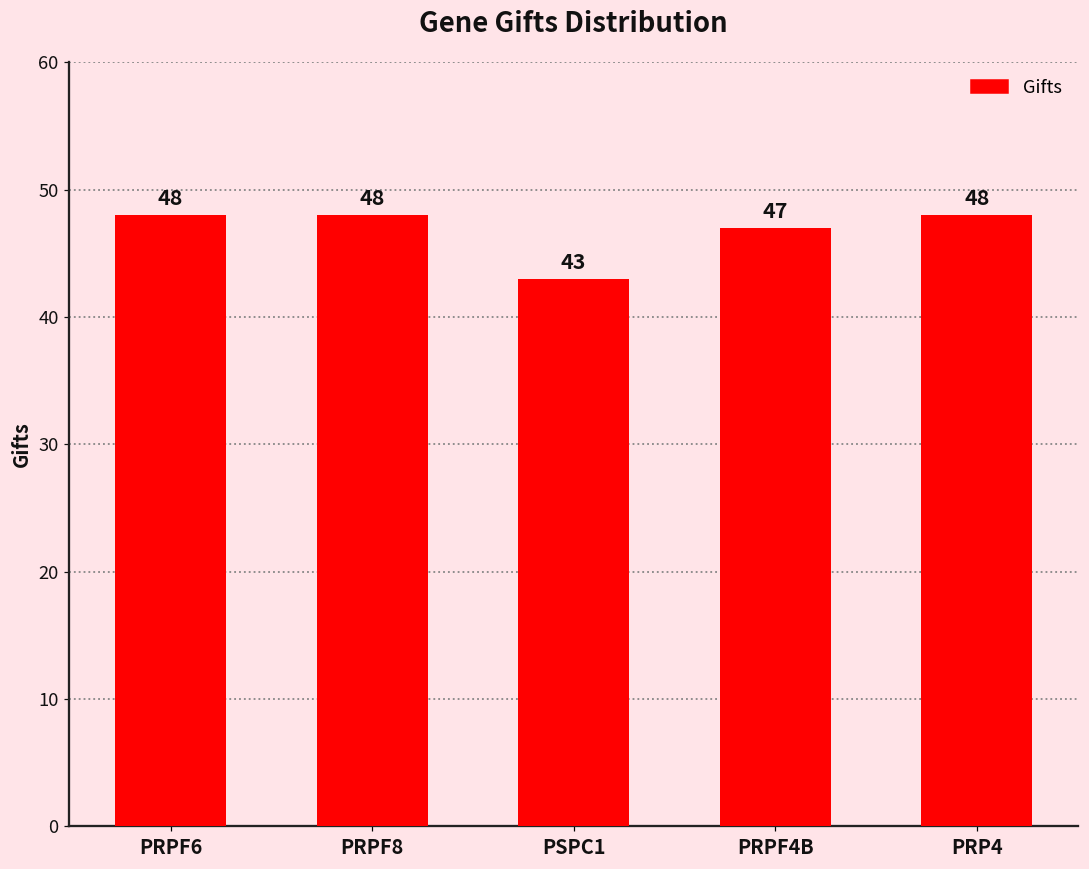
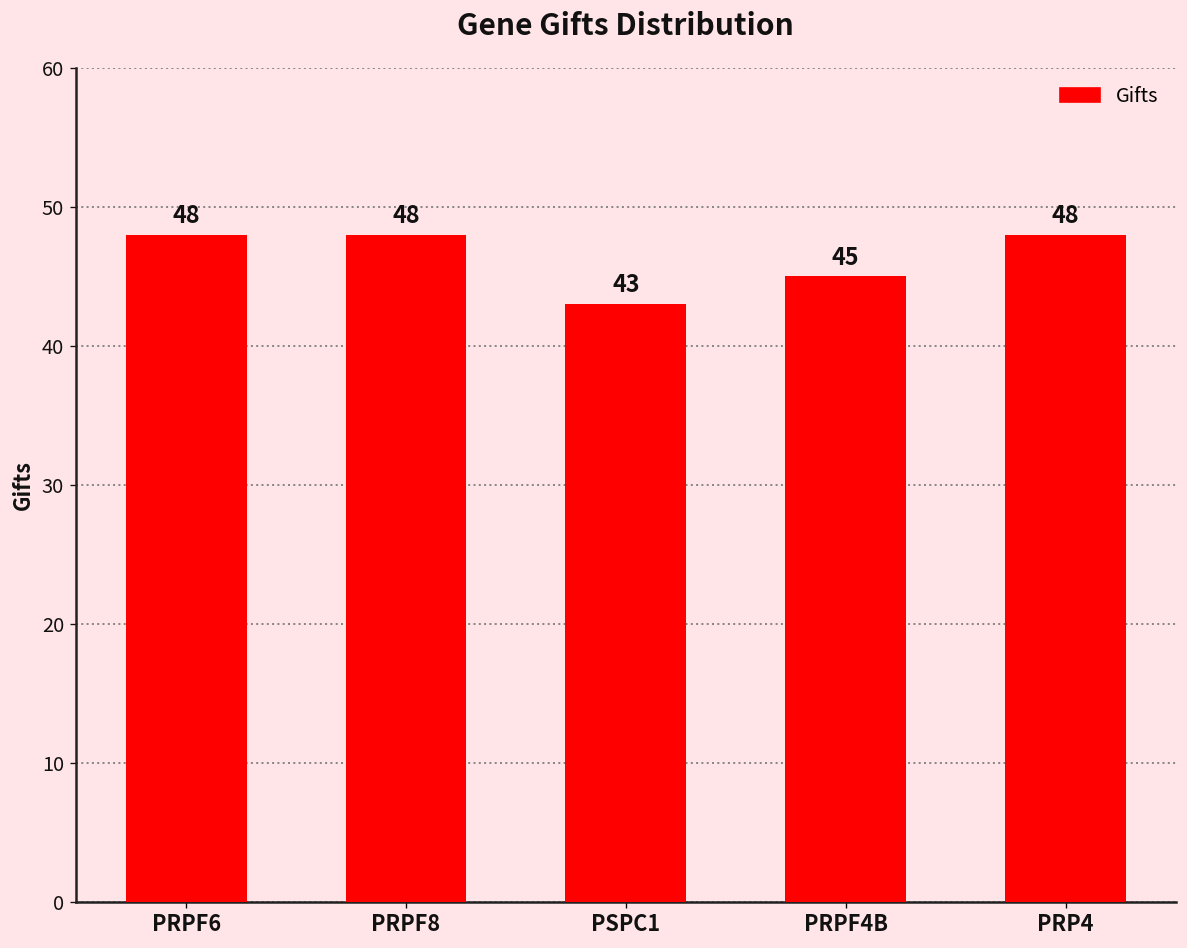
  {
    "PRPF6": 48,
    "PRPF8": 48,
    "PSPC1": 43,
-   "PRPF4B": 47,
+   "PRPF4B": 45,
    "PRP4": 48
  }
